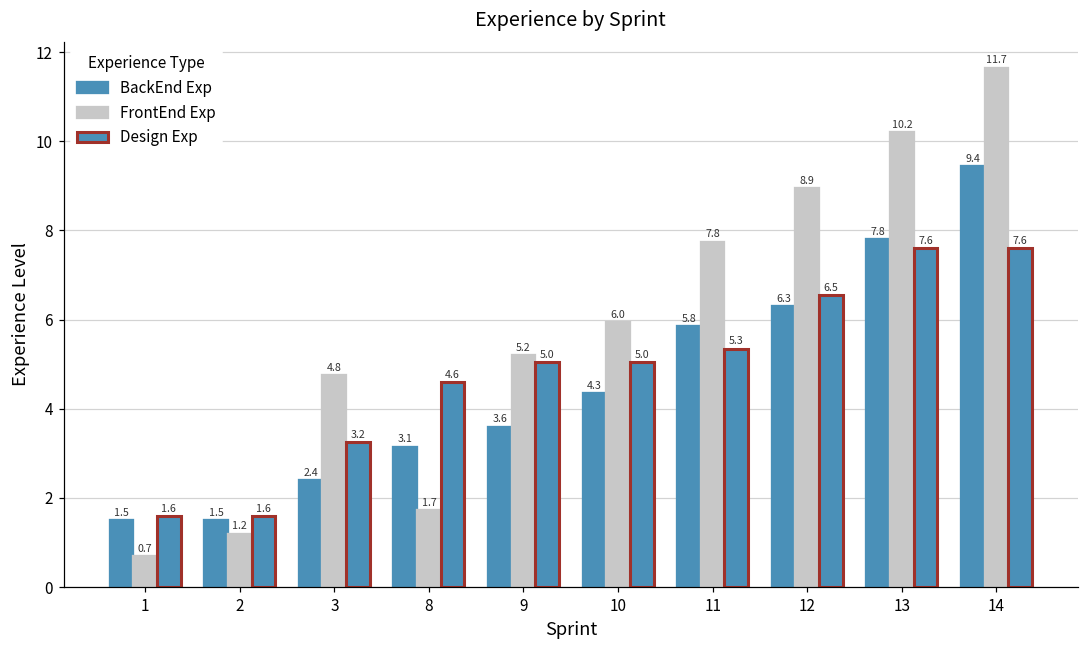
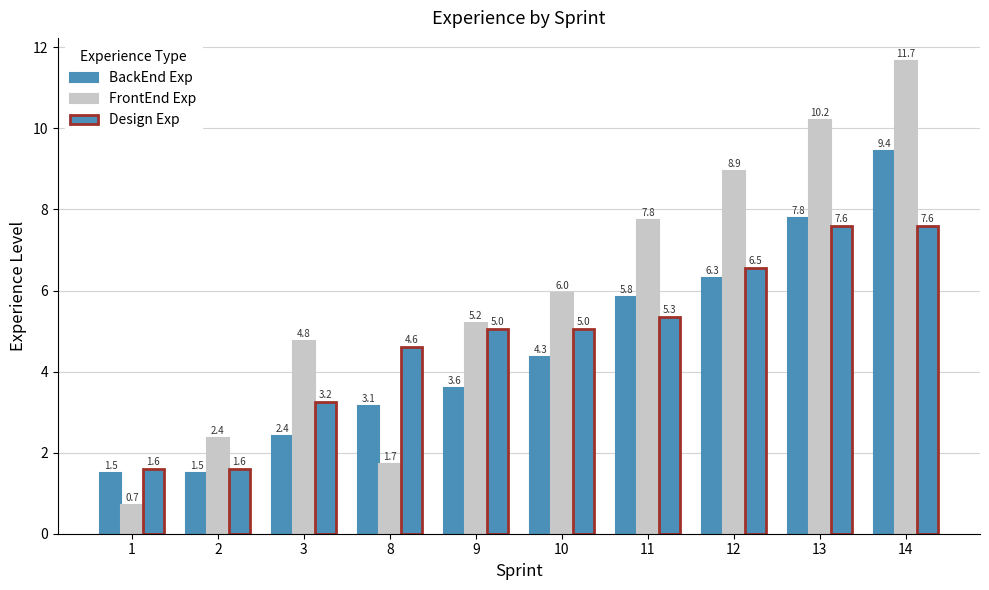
  {
    "FrontEnd Exp": {
      "1": 0.7,
-     "2": 1.2,
+     "2": 2.4,
      "3": 4.8,
      "8": 1.7,
      "9": 5.2,
      "10": 6.0,
      "11": 7.8,
      "12": 8.9,
      "13": 10.2,
      "14": 11.7
    }
  }
